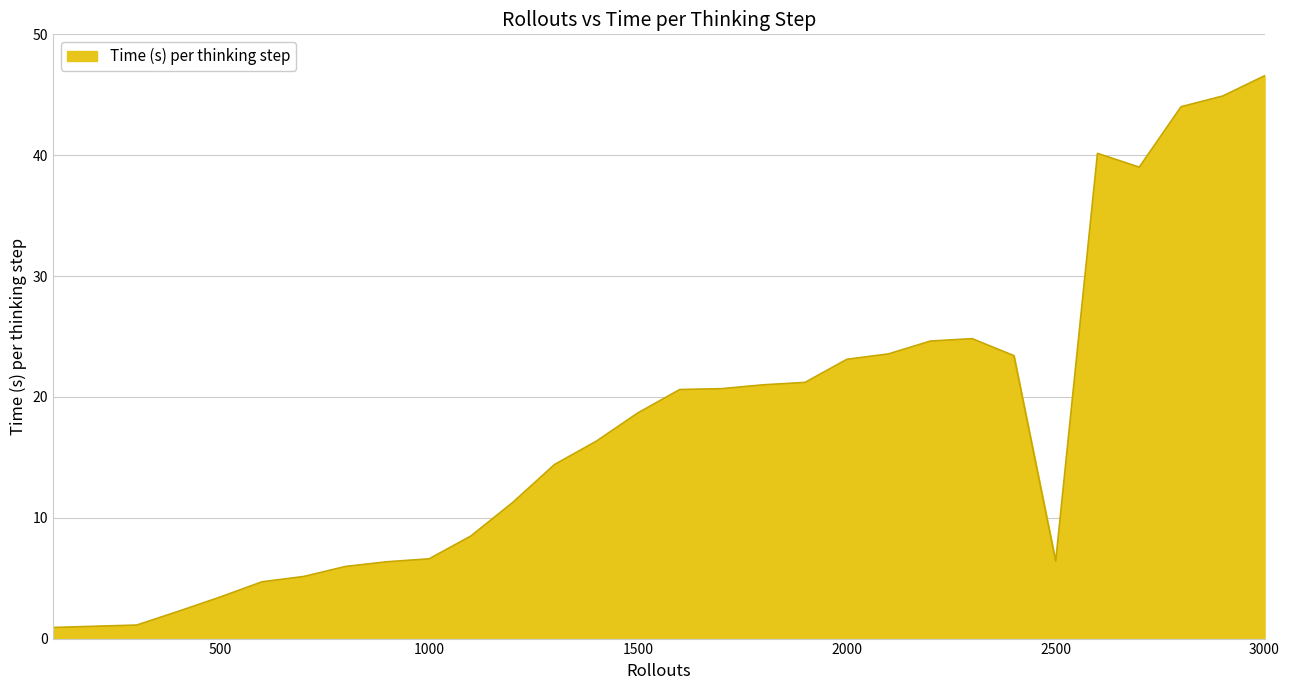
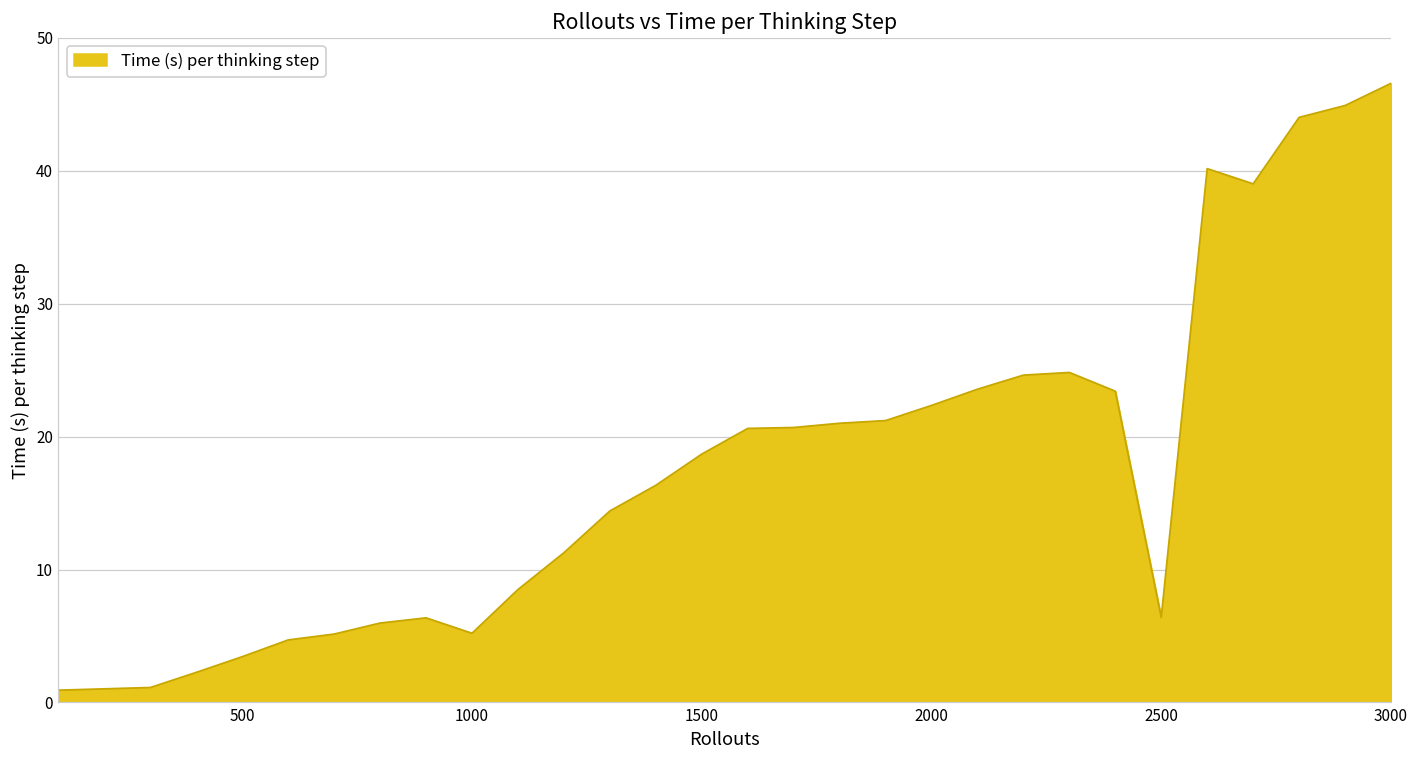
  {
    "500": 3.4,
-   "1000": 6.6,
+   "1000": 5.2,
    "1500": 18.7,
-   "2000": 23.1,
+   "2000": 22.3,
    "2500": 6.4,
    "3000": 46.6
  }
